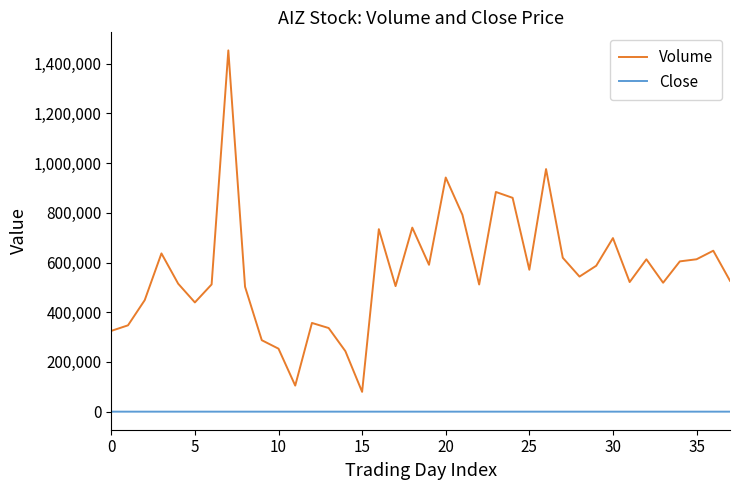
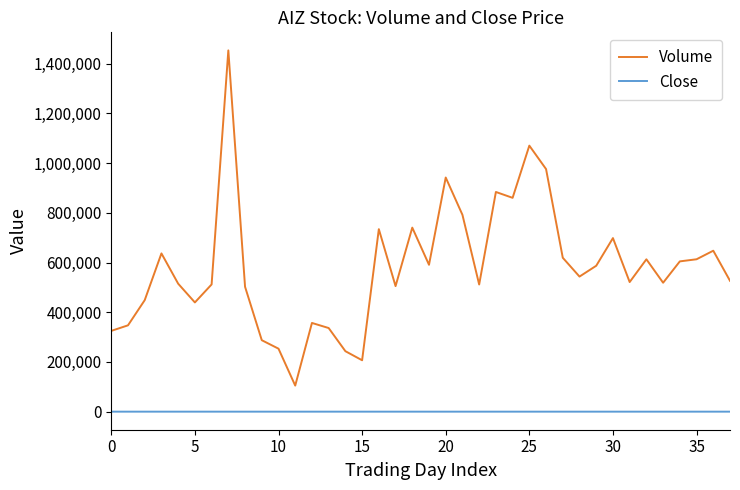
  {
    "Volume": {
      "0": "320,000",
      "5": "440,000",
      "10": "250,000",
-     "15": "80,000",
+     "15": "210,000",
      "20": "940,000",
-     "25": "570,000",
+     "25": "1,070,000",
      "30": "700,000",
      "35": "610,000"
    },
    "Close": {
      "0": "0",
      "5": "0",
      "10": "0",
      "15": "0",
      "20": "0",
      "25": "0",
      "30": "0",
      "35": "0"
    }
  }
